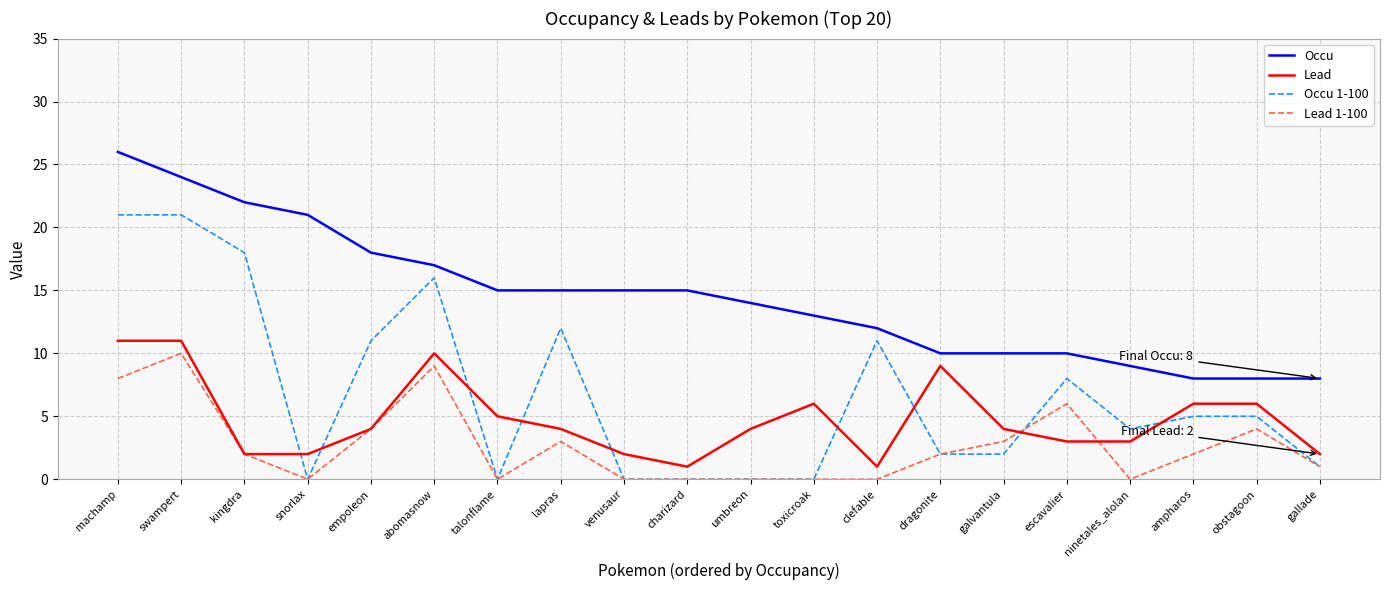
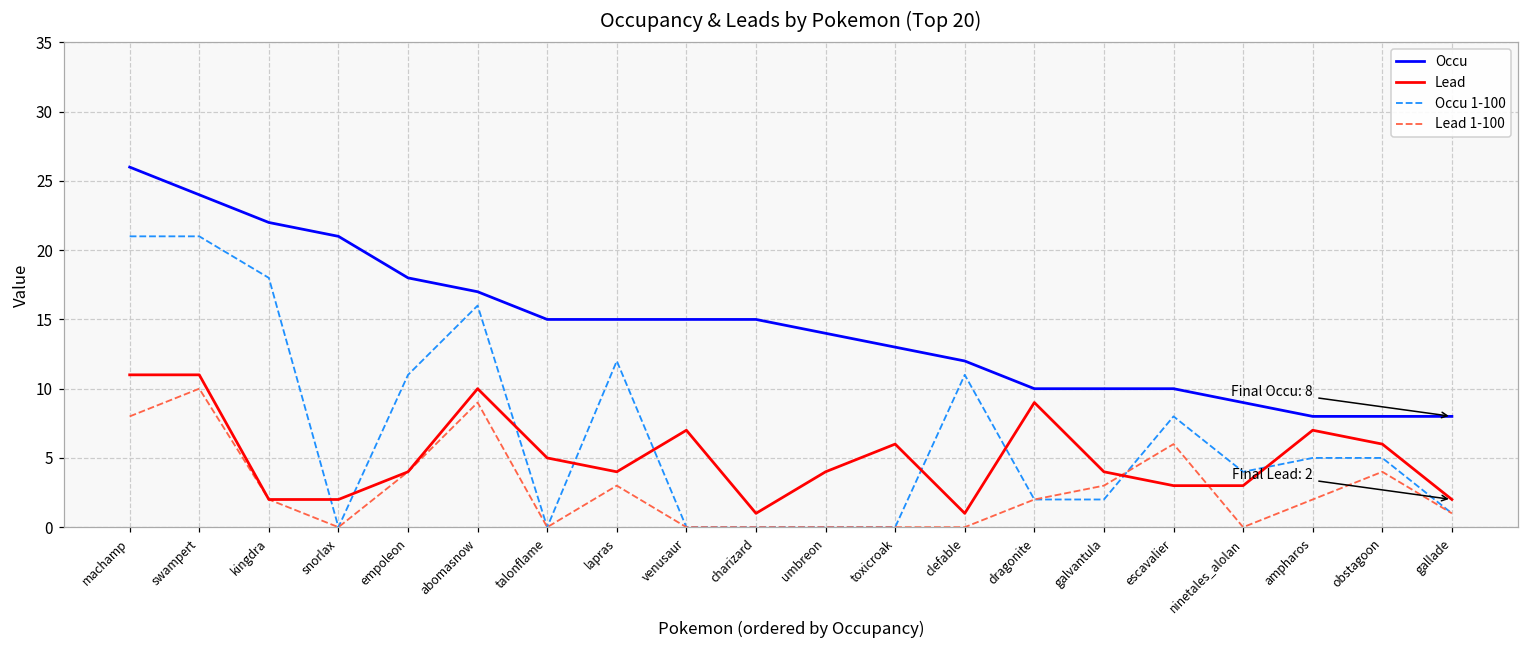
  {
    "Occu": {
      "machamp": 26,
      "swampert": 24,
      "kingdra": 22,
      "snorlax": 21,
      "empoleon": 18,
      "abomasnow": 17,
      "talonflame": 15,
      "lapras": 15,
      "venusaur": 15,
      "charizard": 15,
      "umbreon": 14,
      "toxicroak": 13,
      "clefable": 12,
      "dragonite": 10,
      "galvantula": 10,
      "escavalier": 10,
      "gallade": 8
    },
    "Lead": {
      "machamp": 11,
      "swampert": 11,
      "snorlax": 2,
      "abomasnow": 10,
      "talonflame": 5,
      "lapras": 4,
-     "venusaur": 2,
+     "venusaur": 7,
      "charizard": 1,
      "umbreon": 4,
      "toxicroak": 6,
      "clefable": 1,
      "dragonite": 9,
      "galvantula": 4,
      "escavalier": 3,
-     "ampharos": 6,
+     "ampharos": 7,
      "obstagoon": 6,
      "gallade": 2
    },
    "Occu 1-100": {
      "machamp": 21,
      "swampert": 21,
      "kingdra": 18,
      "empoleon": 11,
      "abomasnow": 16,
      "lapras": 12,
      "clefable": 11,
      "galvantula": 2,
      "escavalier": 8,
      "ampharos": 5,
      "obstagoon": 5
    },
    "Lead 1-100": {
      "machamp": 8,
      "swampert": 10,
      "abomasnow": 9,
      "lapras": 3,
      "clefable": 0,
      "galvantula": 3,
      "escavalier": 6,
      "ninetales_alolan": 0
    }
  }
